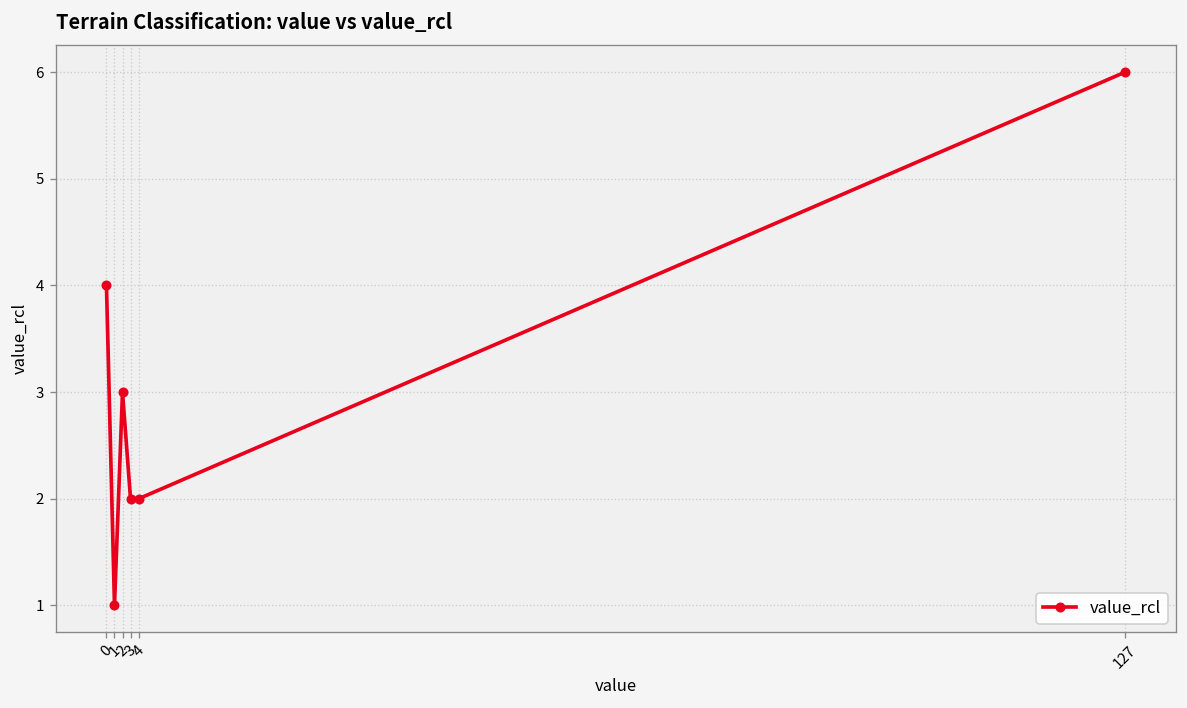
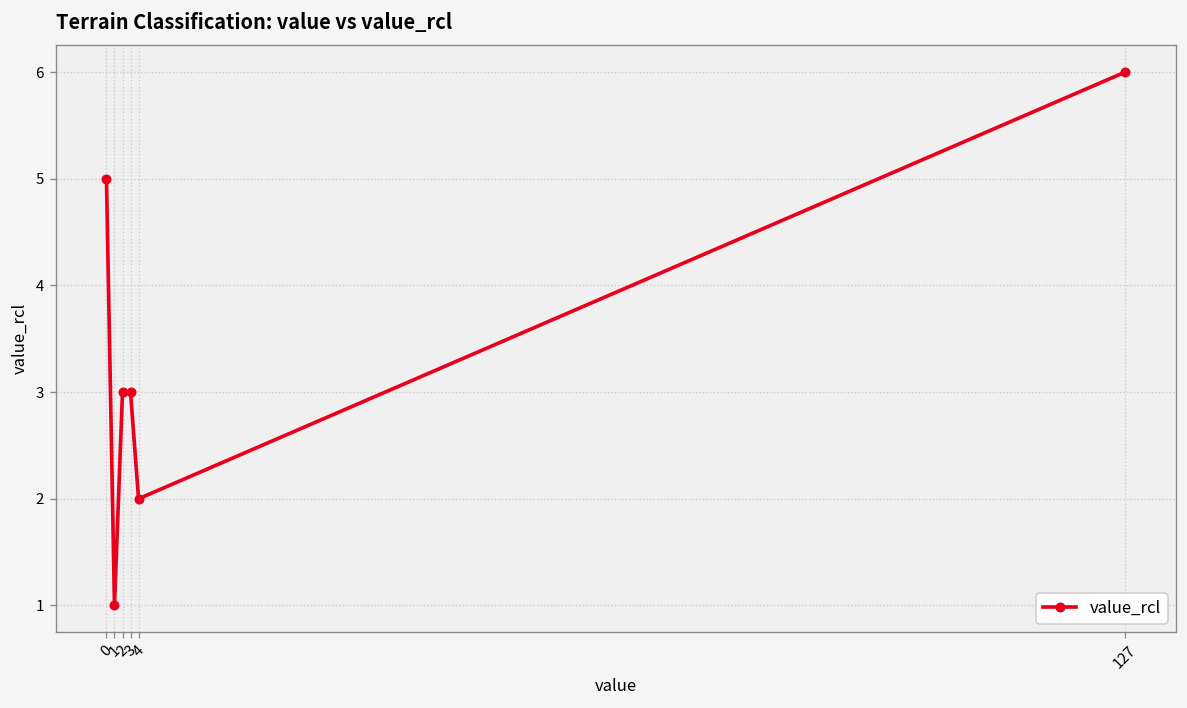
  {
-   "0": 4,
+   "0": 5,
    "1": 1,
    "2": 3,
-   "3": 2,
+   "3": 3,
    "4": 2,
    "127": 6
  }
